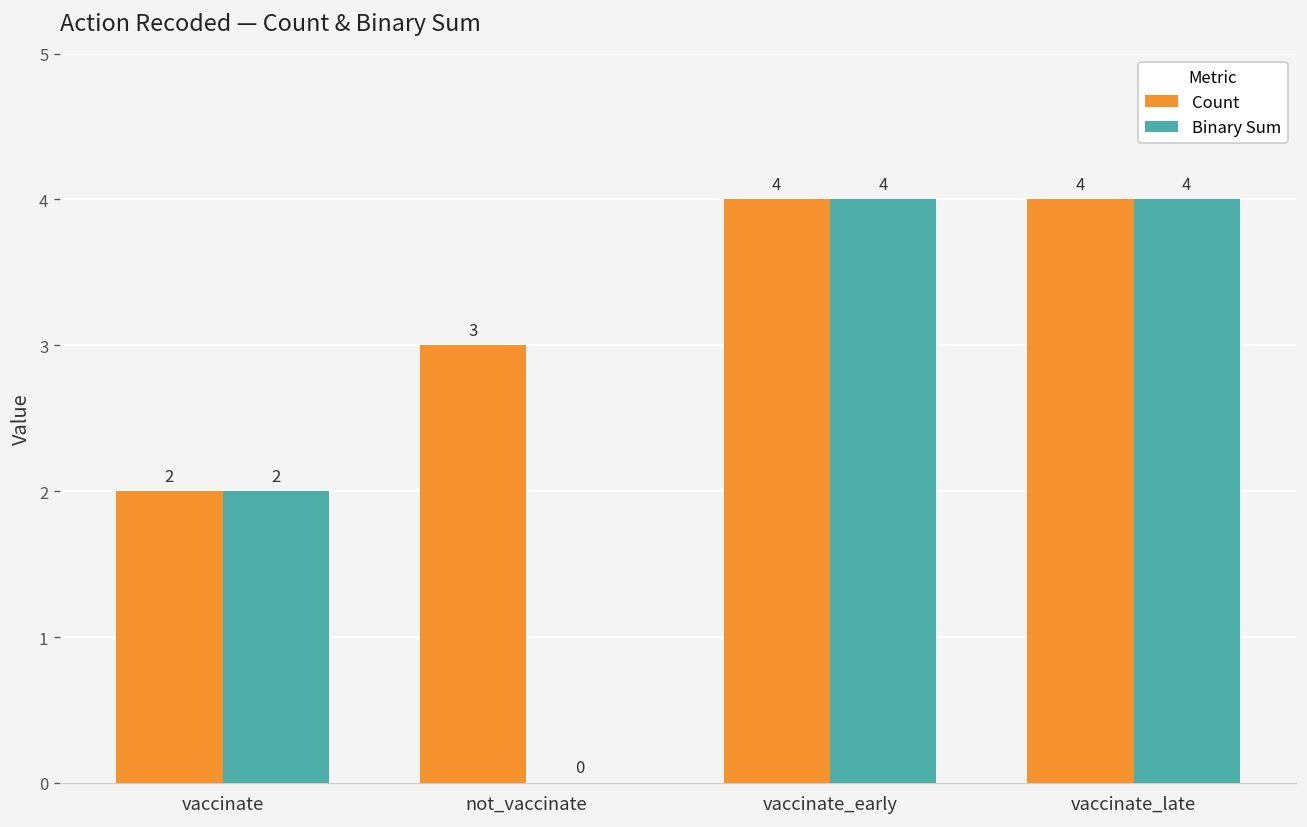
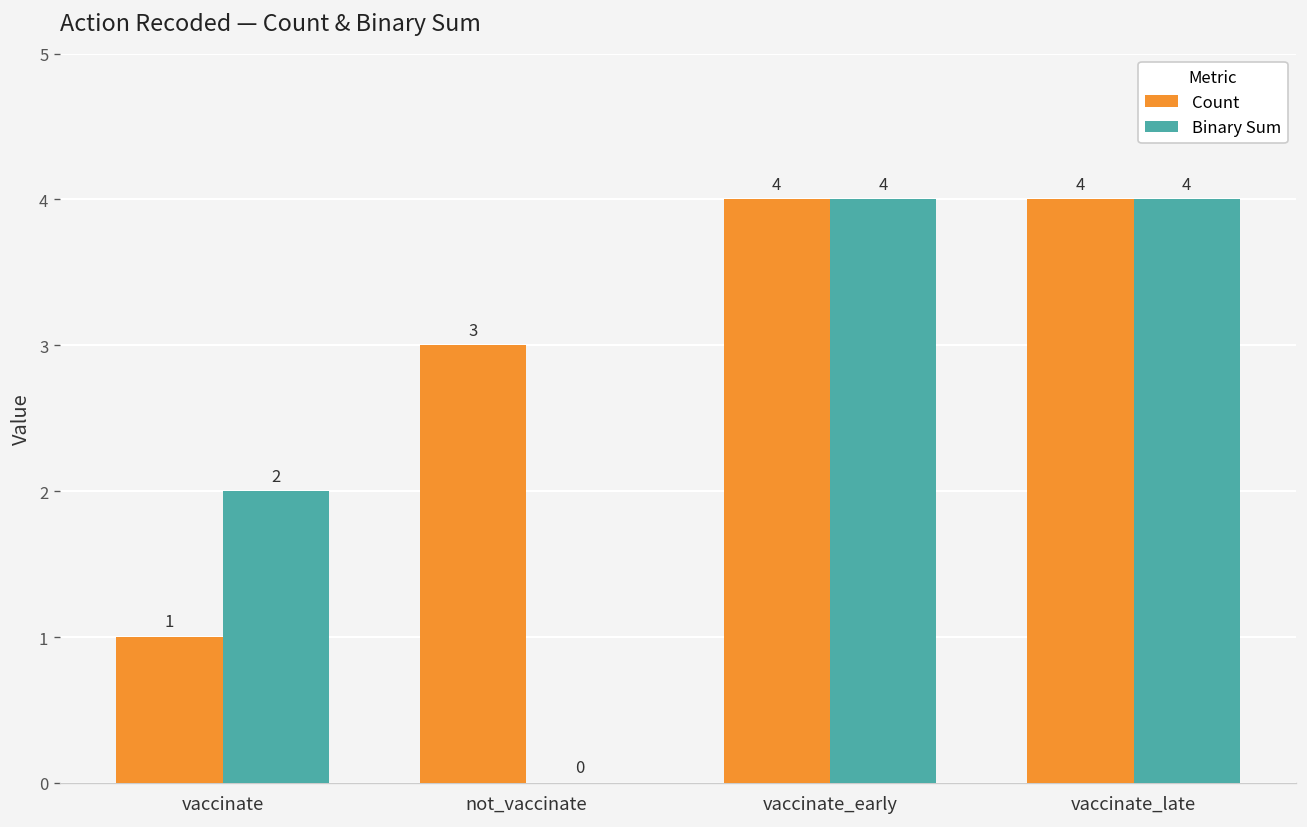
  {
    "Count": {
-     "vaccinate": 2,
+     "vaccinate": 1,
      "not_vaccinate": 3,
      "vaccinate_early": 4,
      "vaccinate_late": 4
    },
    "Binary Sum": {
      "vaccinate": 2,
      "not_vaccinate": 0,
      "vaccinate_early": 4,
      "vaccinate_late": 4
    }
  }
